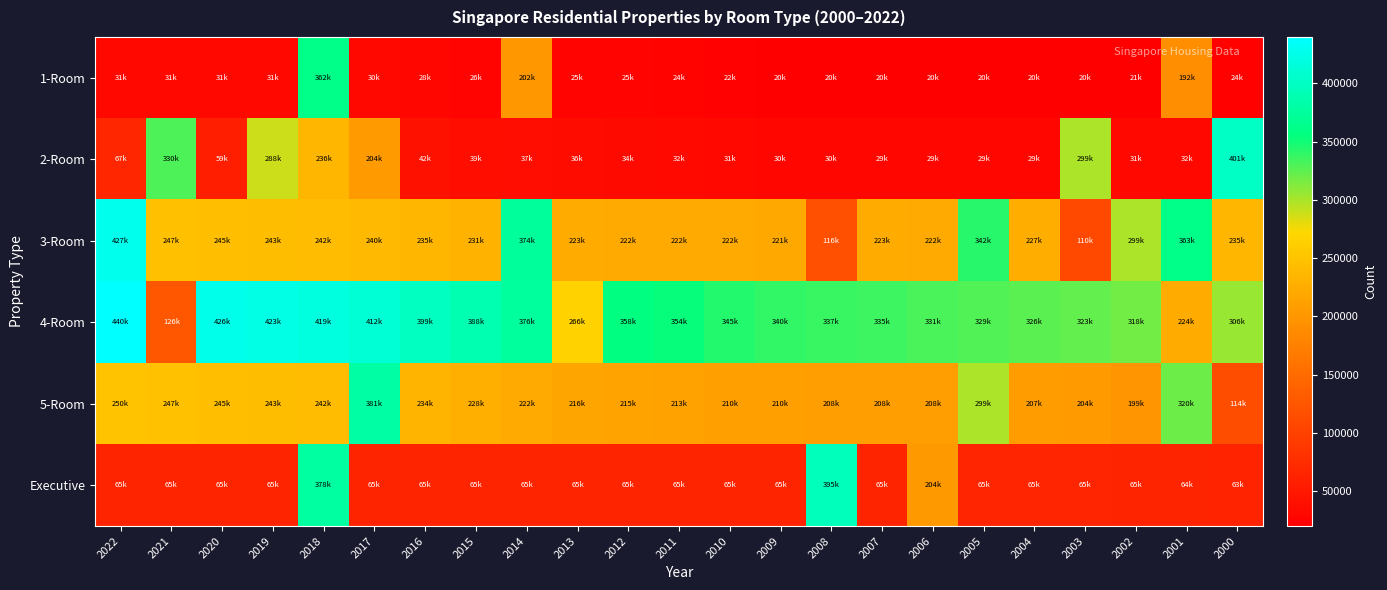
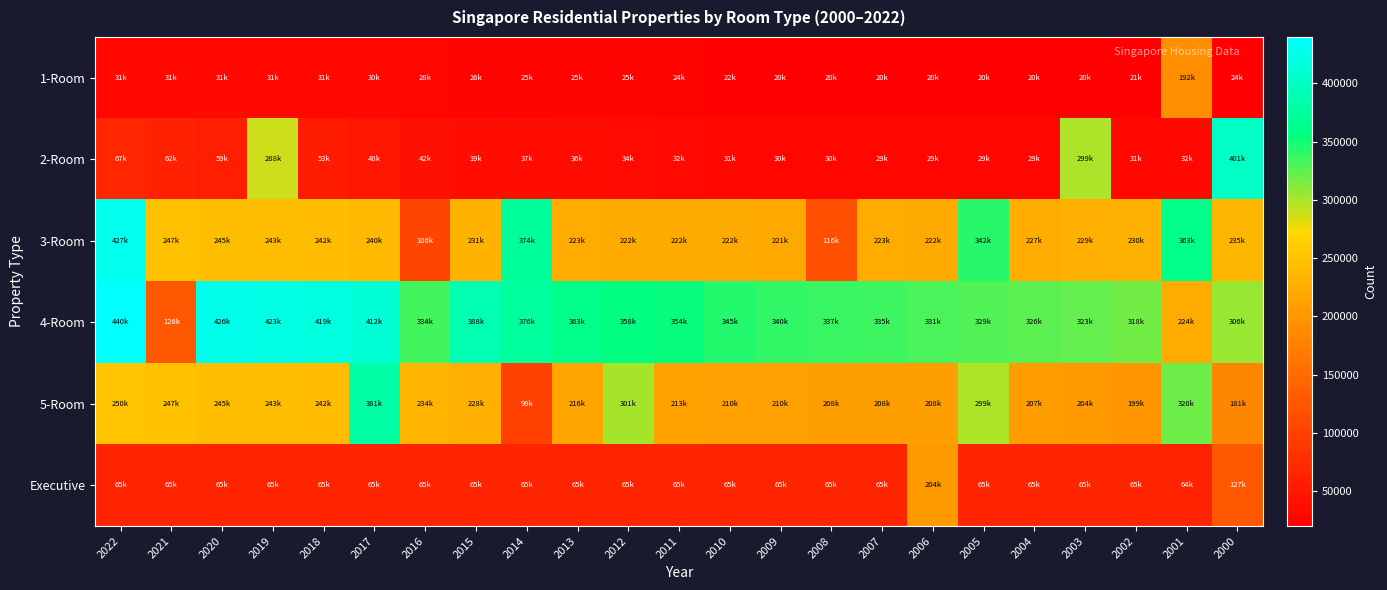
  {
    "1-Room": {
      "2022": "31k",
      "2021": "31k",
      "2020": "31k",
      "2019": "31k",
-     "2018": "362k",
+     "2018": "31k",
      "2017": "30k",
      "2016": "28k",
      "2015": "26k",
-     "2014": "202k",
+     "2014": "25k",
      "2013": "25k",
      "2012": "25k",
      "2011": "24k",
      "2010": "22k",
      "2009": "20k",
      "2008": "20k",
      "2007": "20k",
      "2006": "20k",
      "2005": "20k",
      "2004": "20k",
      "2003": "20k",
      "2002": "21k",
      "2000": "24k"
    },
    "2-Room": {
      "2022": "67k",
-     "2021": "330k",
+     "2021": "62k",
      "2020": "59k",
      "2019": "288k",
-     "2018": "236k",
-     "2017": "204k",
+     "2018": "53k",
+     "2017": "48k",
      "2016": "42k",
      "2015": "39k",
      "2014": "37k",
      "2013": "36k",
      "2012": "34k",
      "2011": "32k",
      "2010": "31k",
      "2009": "30k",
      "2008": "30k",
      "2007": "29k",
      "2006": "29k",
      "2005": "29k",
      "2004": "29k",
      "2003": "299k",
      "2002": "31k",
      "2001": "32k",
      "2000": "401k"
    },
    "3-Room": {
      "2022": "427k",
      "2021": "247k",
      "2020": "245k",
      "2019": "243k",
      "2018": "242k",
      "2017": "240k",
-     "2016": "235k",
+     "2016": "106k",
      "2015": "231k",
      "2014": "374k",
      "2013": "223k",
      "2012": "222k",
      "2011": "222k",
      "2010": "222k",
      "2009": "221k",
      "2008": "116k",
      "2007": "223k",
      "2006": "222k",
      "2005": "342k",
      "2004": "227k",
-     "2003": "110k",
-     "2002": "299k",
+     "2003": "229k",
+     "2002": "230k",
      "2001": "363k",
      "2000": "235k"
    },
    "4-Room": {
      "2022": "440k",
      "2021": "126k",
      "2020": "426k",
      "2019": "423k",
      "2018": "419k",
      "2017": "412k",
-     "2016": "399k",
+     "2016": "334k",
      "2015": "388k",
      "2014": "376k",
-     "2013": "266k",
+     "2013": "363k",
      "2012": "358k",
      "2011": "354k",
      "2010": "345k",
      "2009": "340k",
      "2008": "337k",
      "2007": "335k",
      "2006": "331k",
      "2005": "329k",
      "2004": "326k",
      "2003": "323k",
      "2002": "318k",
      "2001": "224k",
      "2000": "306k"
    },
    "5-Room": {
      "2022": "250k",
      "2021": "247k",
      "2020": "245k",
      "2019": "243k",
      "2018": "242k",
      "2017": "381k",
      "2016": "234k",
      "2015": "228k",
-     "2014": "222k",
+     "2014": "99k",
      "2013": "216k",
-     "2012": "215k",
+     "2012": "301k",
      "2011": "213k",
      "2010": "210k",
      "2009": "210k",
      "2008": "208k",
      "2007": "208k",
      "2006": "208k",
      "2005": "299k",
      "2004": "207k",
      "2003": "204k",
      "2002": "199k",
      "2001": "320k",
-     "2000": "114k"
+     "2000": "181k"
    },
    "Executive": {
      "2022": "65k",
      "2021": "65k",
      "2020": "65k",
      "2019": "65k",
-     "2018": "378k",
+     "2018": "65k",
      "2017": "65k",
      "2016": "65k",
      "2015": "65k",
      "2014": "65k",
      "2013": "65k",
      "2012": "65k",
      "2011": "65k",
      "2010": "65k",
      "2009": "65k",
-     "2008": "395k",
+     "2008": "65k",
      "2007": "65k",
      "2006": "204k",
      "2005": "65k",
      "2004": "65k",
      "2003": "65k",
      "2002": "65k",
      "2001": "64k",
-     "2000": "63k"
+     "2000": "127k"
    }
  }
